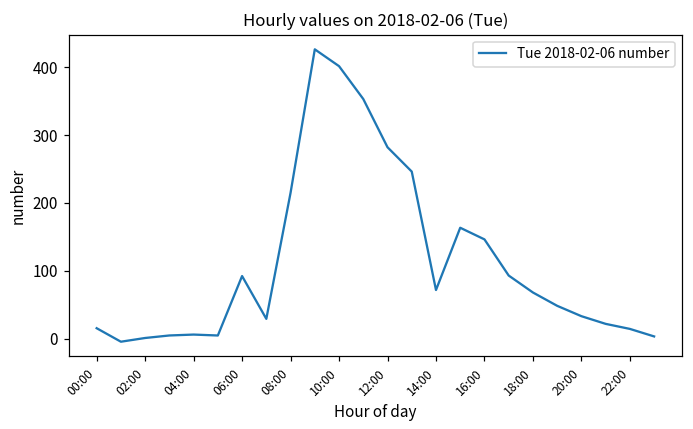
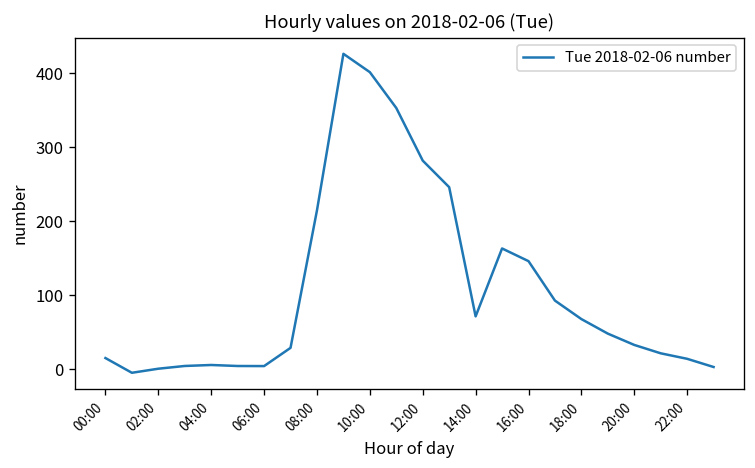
  {
    "00:00": 20,
    "02:00": 0,
    "04:00": 10,
-   "06:00": 90,
+   "06:00": 0,
    "08:00": 210,
    "10:00": 400,
    "12:00": 280,
    "14:00": 70,
    "16:00": 150,
    "18:00": 70,
    "20:00": 30,
    "22:00": 10
  }
